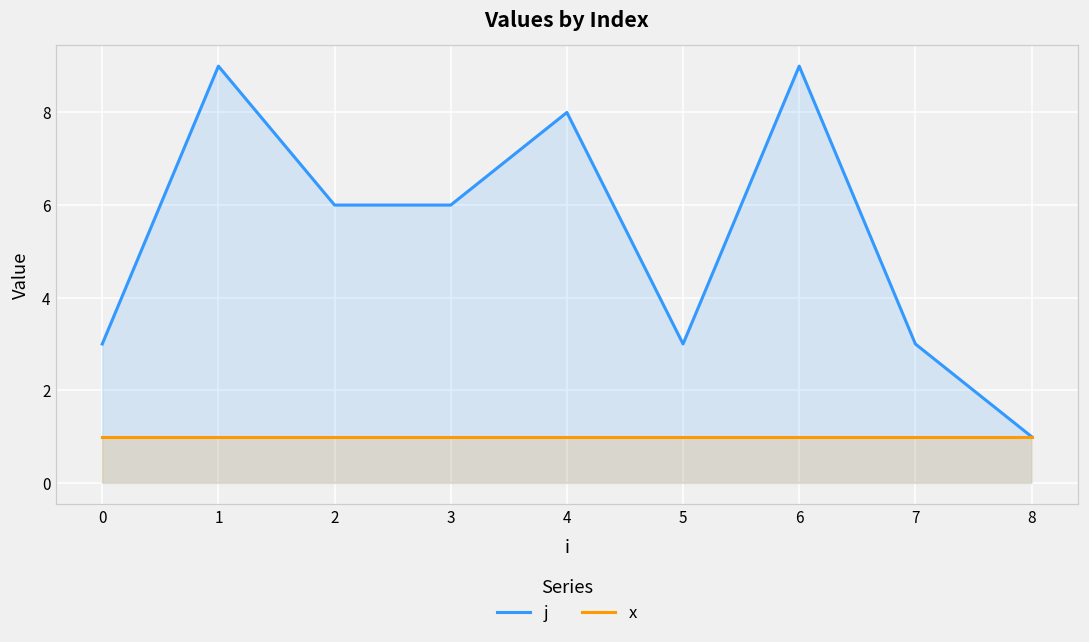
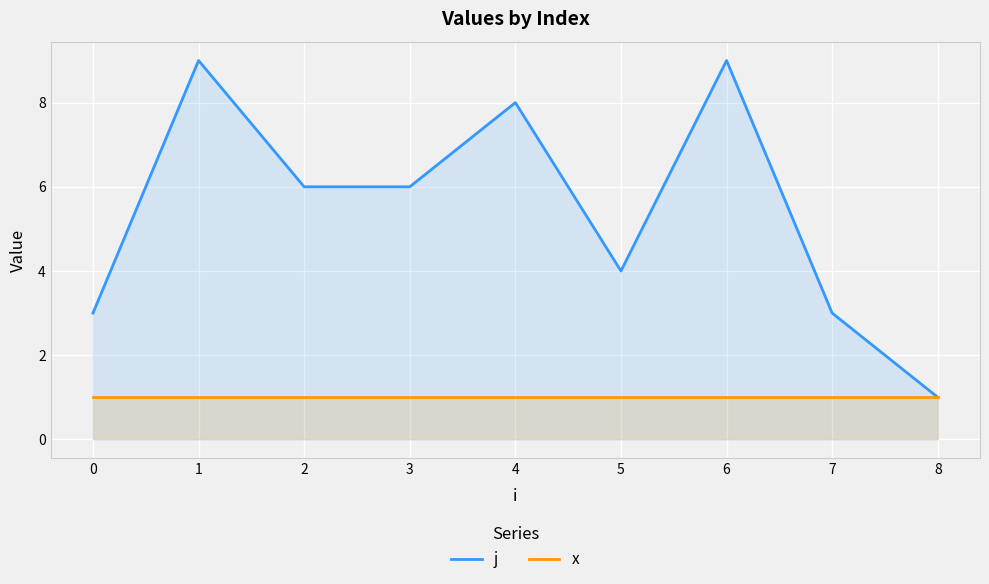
  {
    "j": {
      "0": 3,
      "1": 9,
      "2": 6,
      "3": 6,
      "4": 8,
-     "5": 3,
+     "5": 4,
      "6": 9,
      "7": 3
    },
    "x": {
      "0": 1,
      "1": 1,
      "2": 1,
      "3": 1,
      "4": 1,
      "5": 1,
      "6": 1,
      "7": 1
    }
  }
